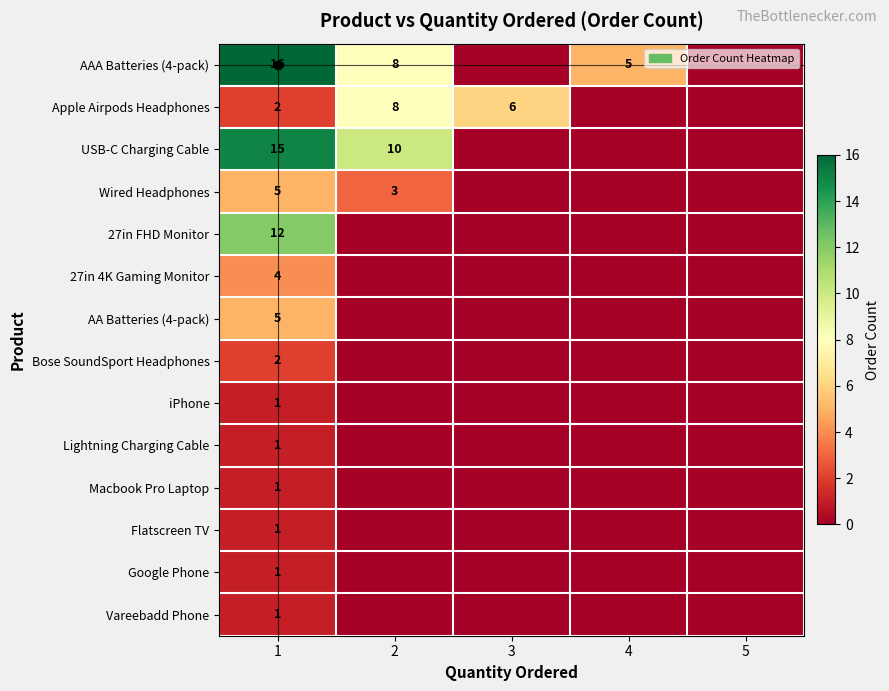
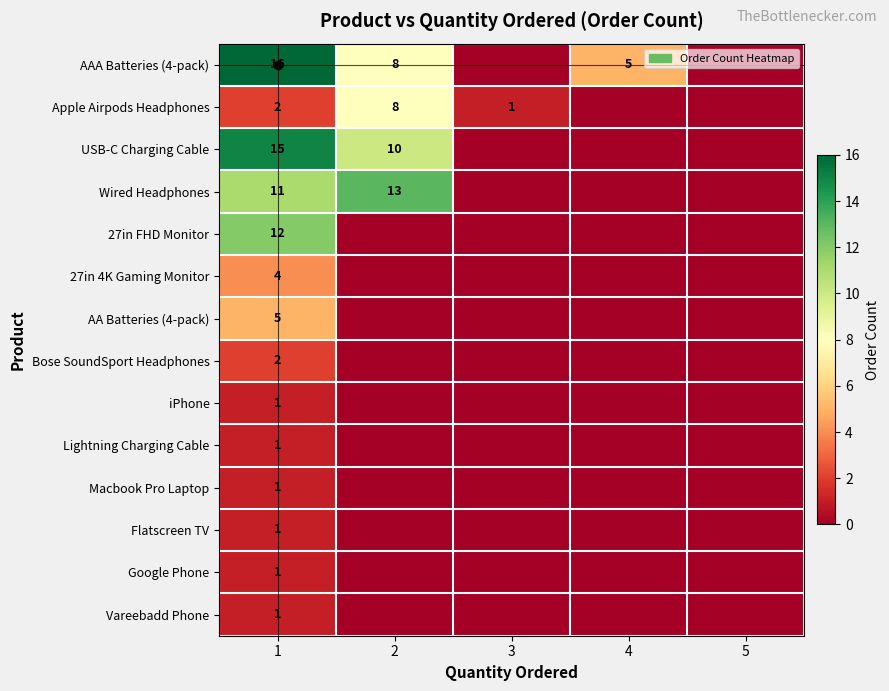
  {
    "AAA Batteries (4-pack)": {
      "2": 8,
      "4": 5
    },
    "Apple Airpods Headphones": {
      "1": 2,
      "2": 8,
-     "3": 6
+     "3": 1
    },
    "USB-C Charging Cable": {
      "1": 15,
      "2": 10
    },
    "Wired Headphones": {
-     "1": 5,
-     "2": 3
+     "1": 11,
+     "2": 13
    },
    "27in FHD Monitor": {
      "1": 12
    },
    "27in 4K Gaming Monitor": {
      "1": 4
    },
    "AA Batteries (4-pack)": {
      "1": 5
    },
    "Bose SoundSport Headphones": {
      "1": 2
    },
    "iPhone": {
      "1": 1
    },
    "Lightning Charging Cable": {
      "1": 1
    },
    "Macbook Pro Laptop": {
      "1": 1
    },
    "Flatscreen TV": {
      "1": 1
    },
    "Google Phone": {
      "1": 1
    },
    "Vareebadd Phone": {
      "1": 1
    }
  }
